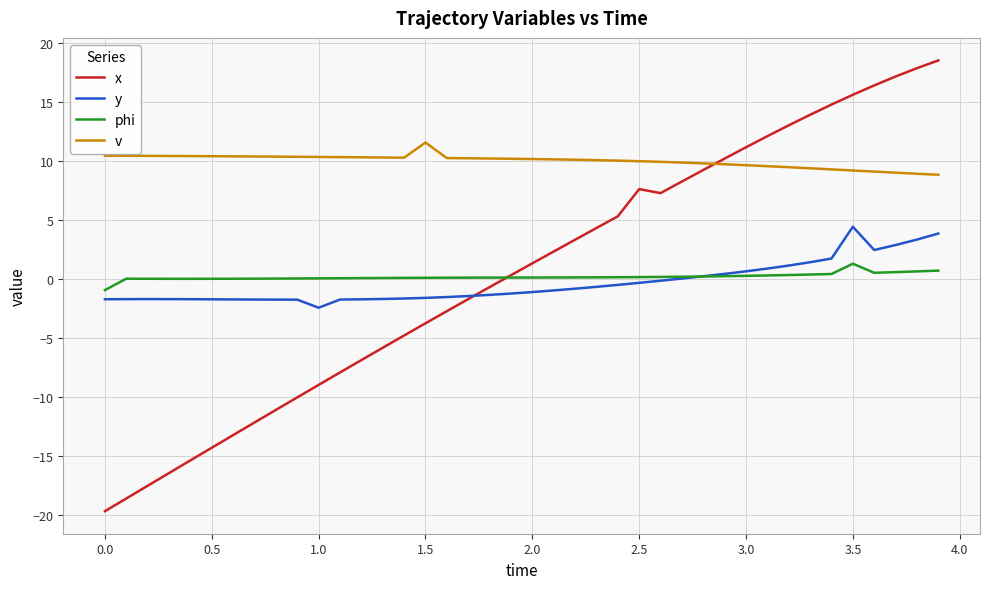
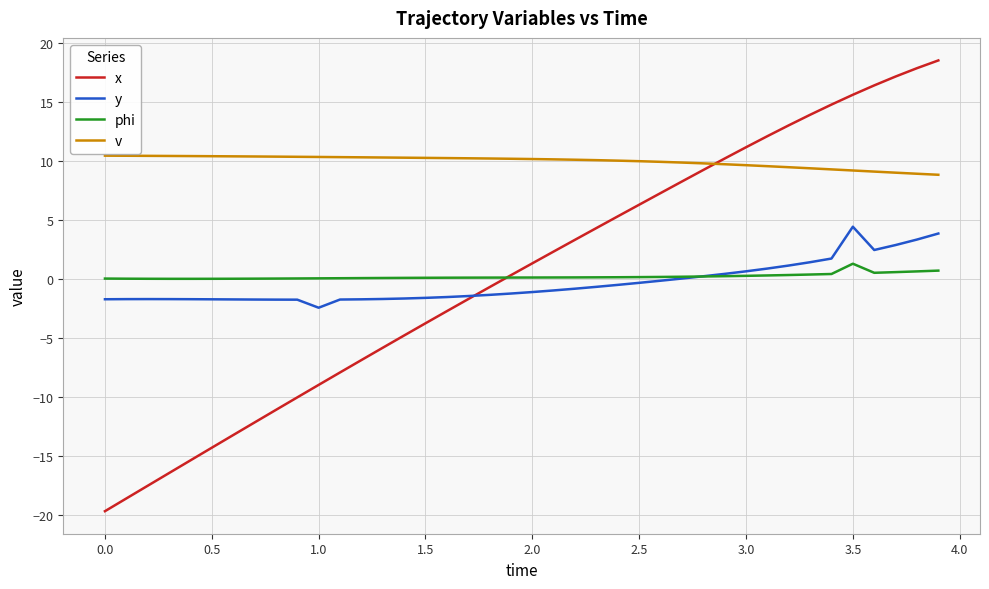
  {
    "x": {
      "0.0": -19.7,
      "0.5": -14.3,
      "1.0": -9.0,
      "1.5": -3.8,
      "2.0": 1.3,
-     "2.5": 7.6,
+     "2.5": 6.3,
      "3.0": 11.1,
      "3.5": 15.6
    },
    "y": {
      "0.0": -1.8,
      "0.5": -1.8,
      "1.0": -2.5,
      "1.5": -1.6,
      "2.0": -1.1,
      "2.5": -0.4,
      "3.0": 0.6,
      "3.5": 4.4
    },
    "phi": {
-     "0.0": -1.0,
+     "0.0": 0.0,
      "0.5": 0.0,
      "1.0": 0.0,
      "1.5": 0.1,
      "2.0": 0.1,
      "2.5": 0.1,
      "3.0": 0.2,
      "3.5": 1.3
    },
    "v": {
      "0.0": 10.4,
      "0.5": 10.4,
      "1.0": 10.3,
-     "1.5": 11.5,
+     "1.5": 10.2,
      "2.0": 10.1,
      "2.5": 9.9,
      "3.0": 9.6,
      "3.5": 9.2
    }
  }
